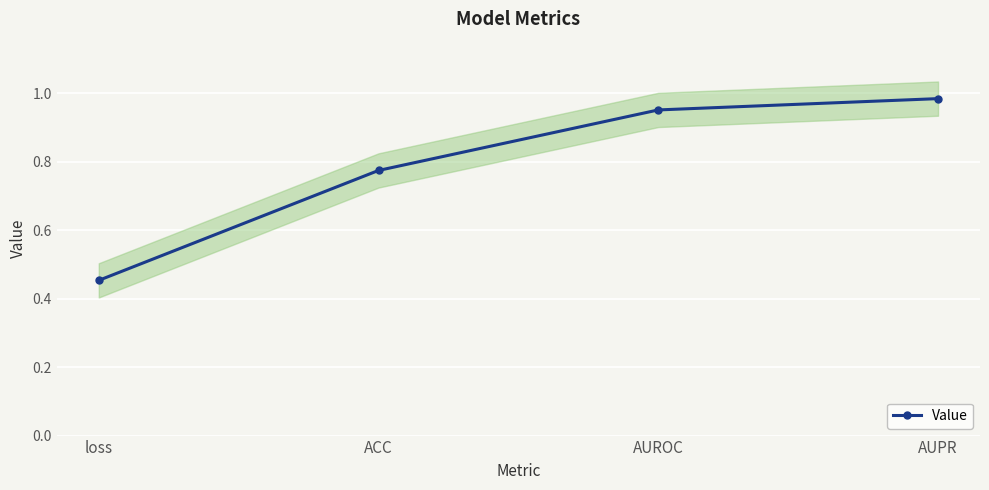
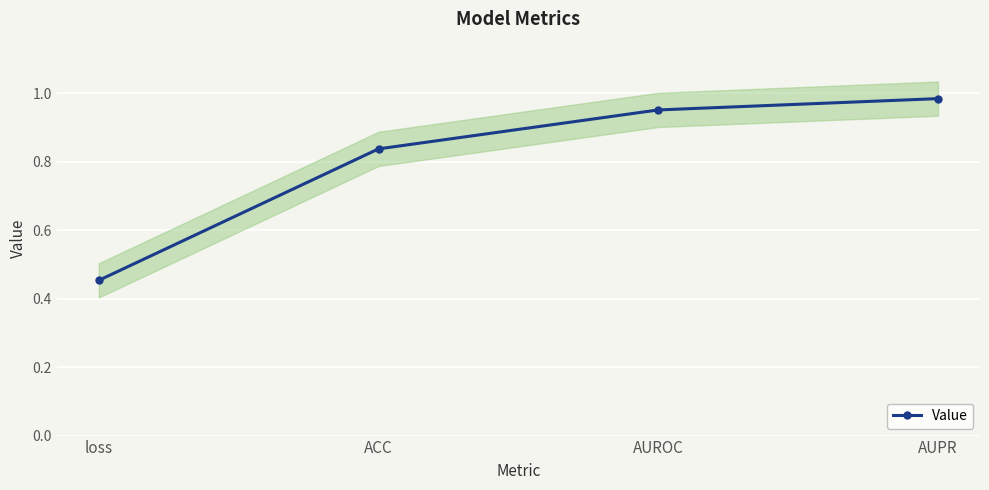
  {
    "Value": {
      "loss": 0.45,
-     "ACC": 0.77,
+     "ACC": 0.84,
      "AUROC": 0.95,
      "AUPR": 0.98
    }
  }
